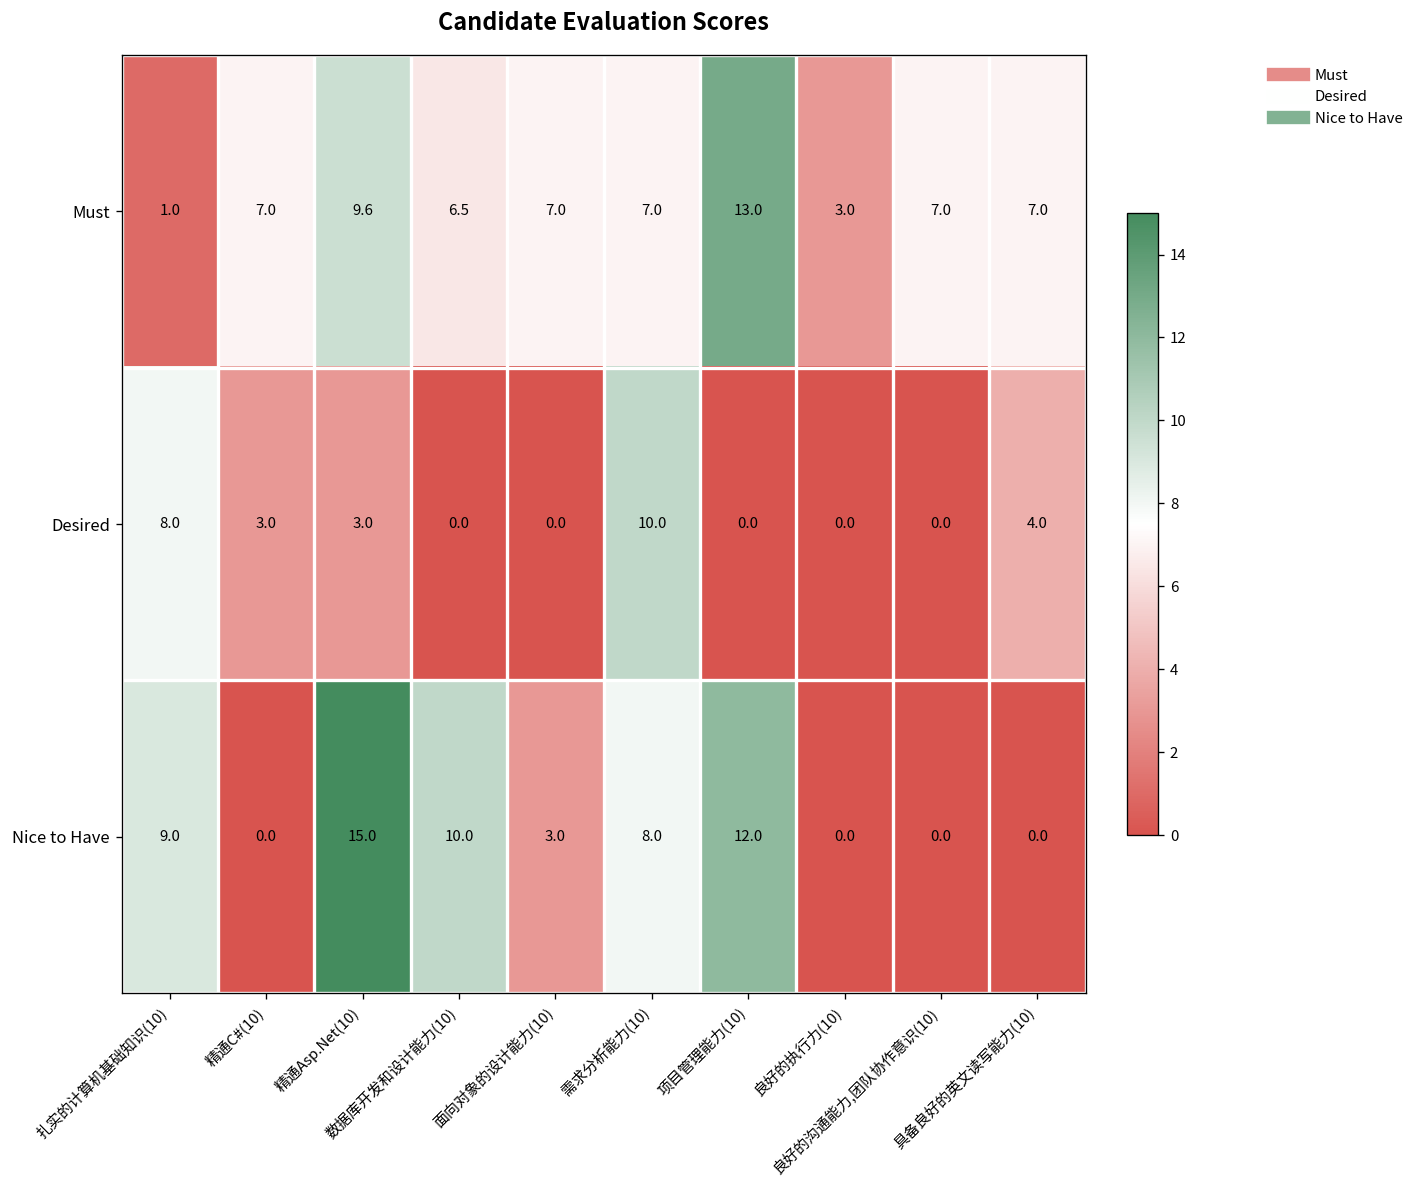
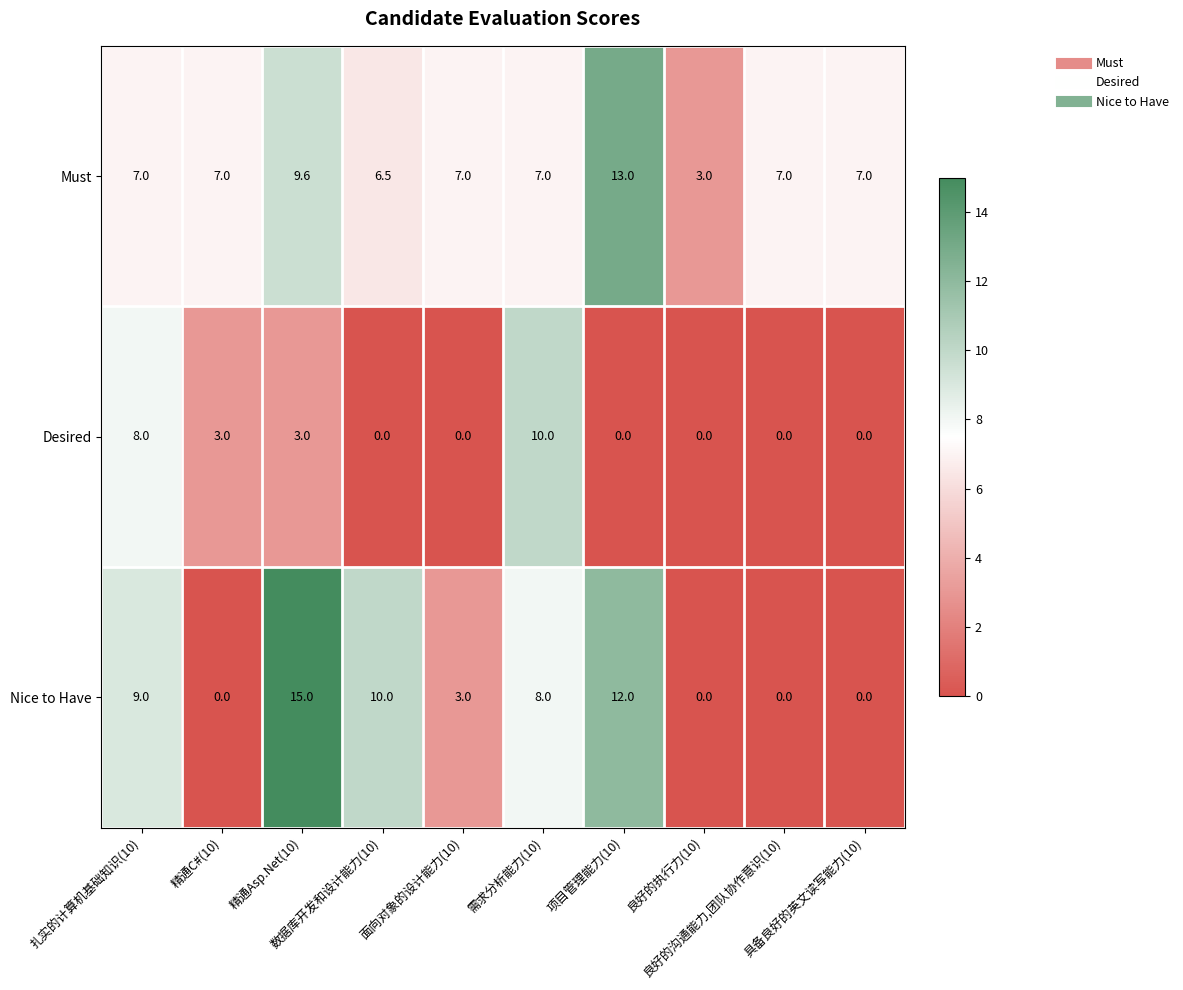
  {
    "Must": {
-     "扎实的计算机基础知识(10)": 1.0,
+     "扎实的计算机基础知识(10)": 7.0,
      "精通C#(10)": 7.0,
      "精通Asp.Net(10)": 9.6,
      "数据库开发和设计能力(10)": 6.5,
      "面向对象的设计能力(10)": 7.0,
      "需求分析能力(10)": 7.0,
      "项目管理能力(10)": 13.0,
      "良好的执行力(10)": 3.0,
      "良好的沟通能力,团队协作意识(10)": 7.0,
      "具备良好的英文读写能力(10)": 7.0
    },
    "Desired": {
      "扎实的计算机基础知识(10)": 8.0,
      "精通C#(10)": 3.0,
      "精通Asp.Net(10)": 3.0,
      "数据库开发和设计能力(10)": 0.0,
      "面向对象的设计能力(10)": 0.0,
      "需求分析能力(10)": 10.0,
      "项目管理能力(10)": 0.0,
      "良好的执行力(10)": 0.0,
      "良好的沟通能力,团队协作意识(10)": 0.0,
-     "具备良好的英文读写能力(10)": 4.0
+     "具备良好的英文读写能力(10)": 0.0
    },
    "Nice to Have": {
      "扎实的计算机基础知识(10)": 9.0,
      "精通C#(10)": 0.0,
      "精通Asp.Net(10)": 15.0,
      "数据库开发和设计能力(10)": 10.0,
      "面向对象的设计能力(10)": 3.0,
      "需求分析能力(10)": 8.0,
      "项目管理能力(10)": 12.0,
      "良好的执行力(10)": 0.0,
      "良好的沟通能力,团队协作意识(10)": 0.0,
      "具备良好的英文读写能力(10)": 0.0
    }
  }
